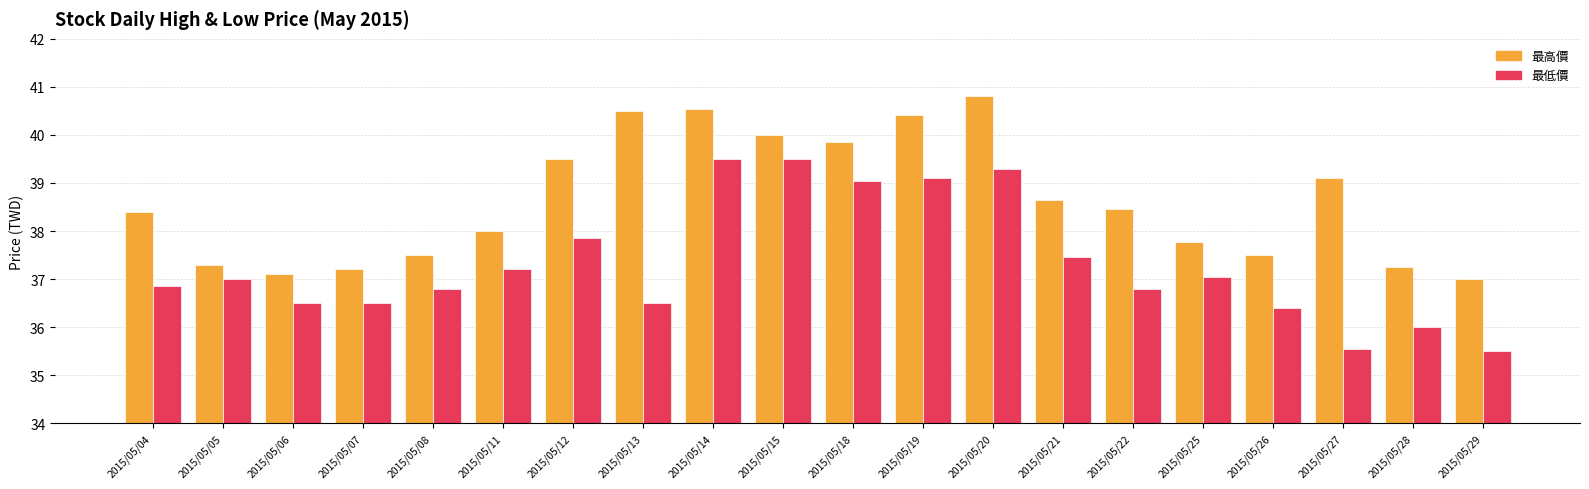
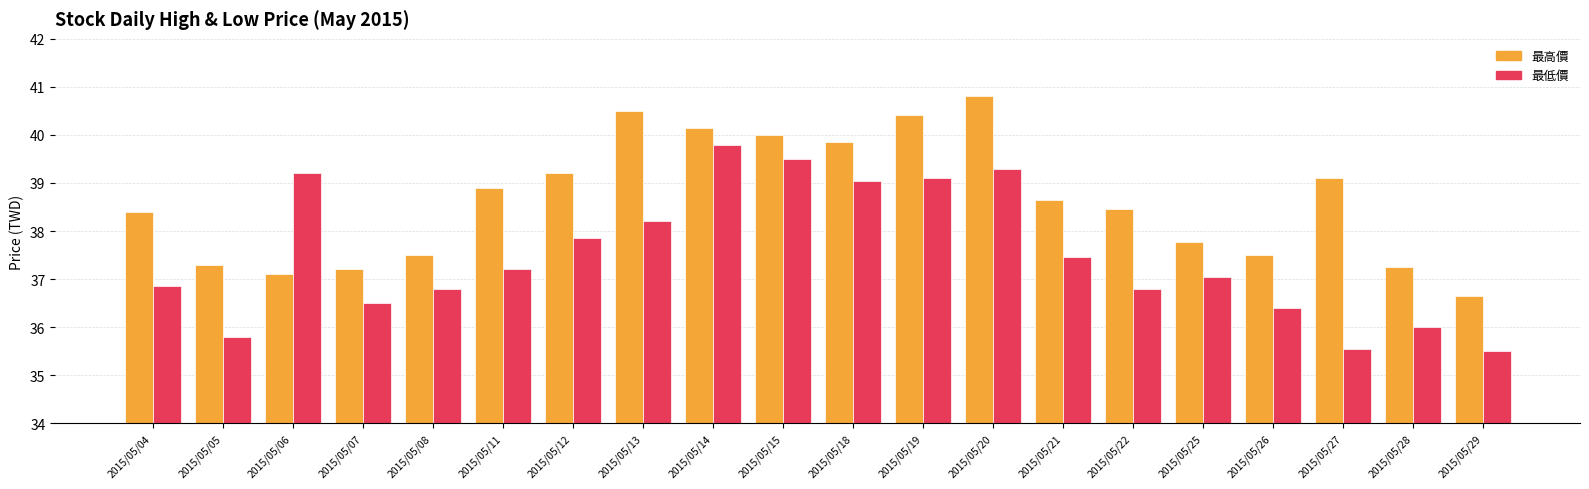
  {
    "最高價": {
      "2015/05/04": 38.4,
      "2015/05/05": 37.3,
      "2015/05/06": 37.1,
      "2015/05/07": 37.2,
      "2015/05/08": 37.5,
-     "2015/05/11": 38.0,
-     "2015/05/12": 39.5,
+     "2015/05/11": 38.9,
+     "2015/05/12": 39.2,
      "2015/05/13": 40.5,
-     "2015/05/14": 40.5,
+     "2015/05/14": 40.2,
      "2015/05/15": 40.0,
      "2015/05/18": 39.9,
      "2015/05/19": 40.4,
      "2015/05/20": 40.8,
      "2015/05/21": 38.7,
      "2015/05/22": 38.5,
      "2015/05/25": 37.8,
      "2015/05/26": 37.5,
      "2015/05/27": 39.1,
      "2015/05/28": 37.3,
-     "2015/05/29": 37.0
+     "2015/05/29": 36.7
    },
    "最低價": {
      "2015/05/04": 36.9,
-     "2015/05/05": 37.0,
-     "2015/05/06": 36.5,
+     "2015/05/05": 35.8,
+     "2015/05/06": 39.2,
      "2015/05/07": 36.5,
      "2015/05/08": 36.8,
      "2015/05/11": 37.2,
      "2015/05/12": 37.9,
-     "2015/05/13": 36.5,
-     "2015/05/14": 39.5,
+     "2015/05/13": 38.2,
+     "2015/05/14": 39.8,
      "2015/05/15": 39.5,
      "2015/05/18": 39.1,
      "2015/05/19": 39.1,
      "2015/05/20": 39.3,
      "2015/05/21": 37.5,
      "2015/05/22": 36.8,
      "2015/05/25": 37.1,
      "2015/05/26": 36.4,
      "2015/05/27": 35.6,
      "2015/05/28": 36.0,
      "2015/05/29": 35.5
    }
  }
